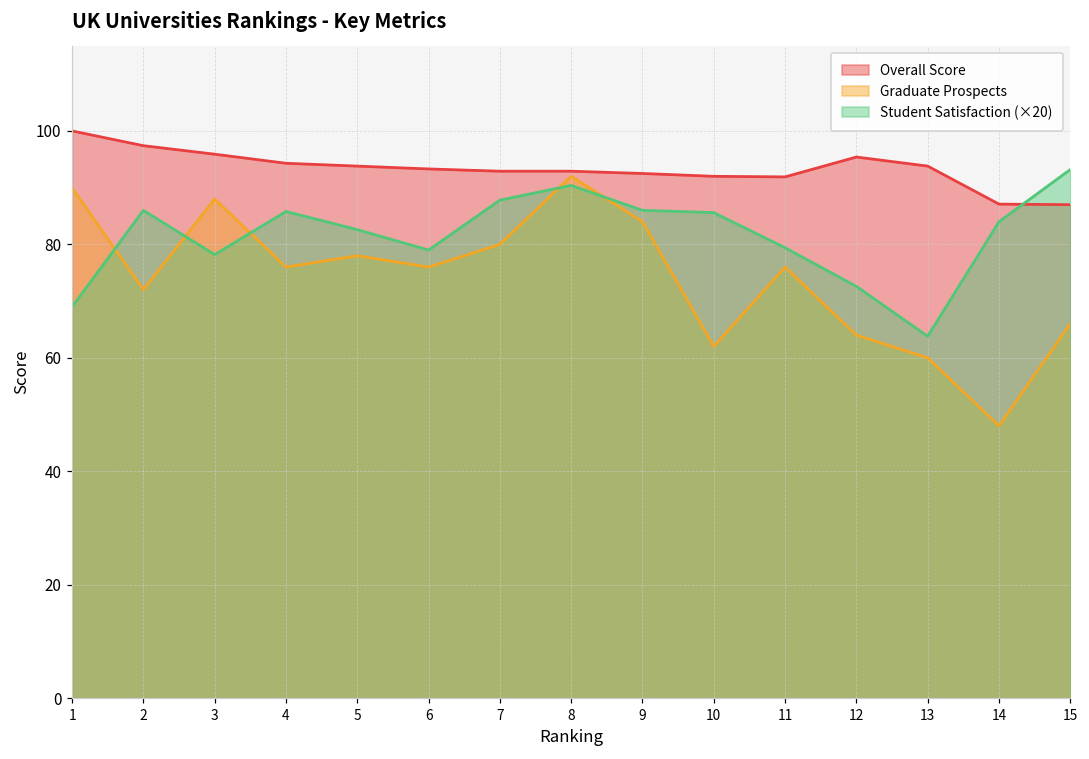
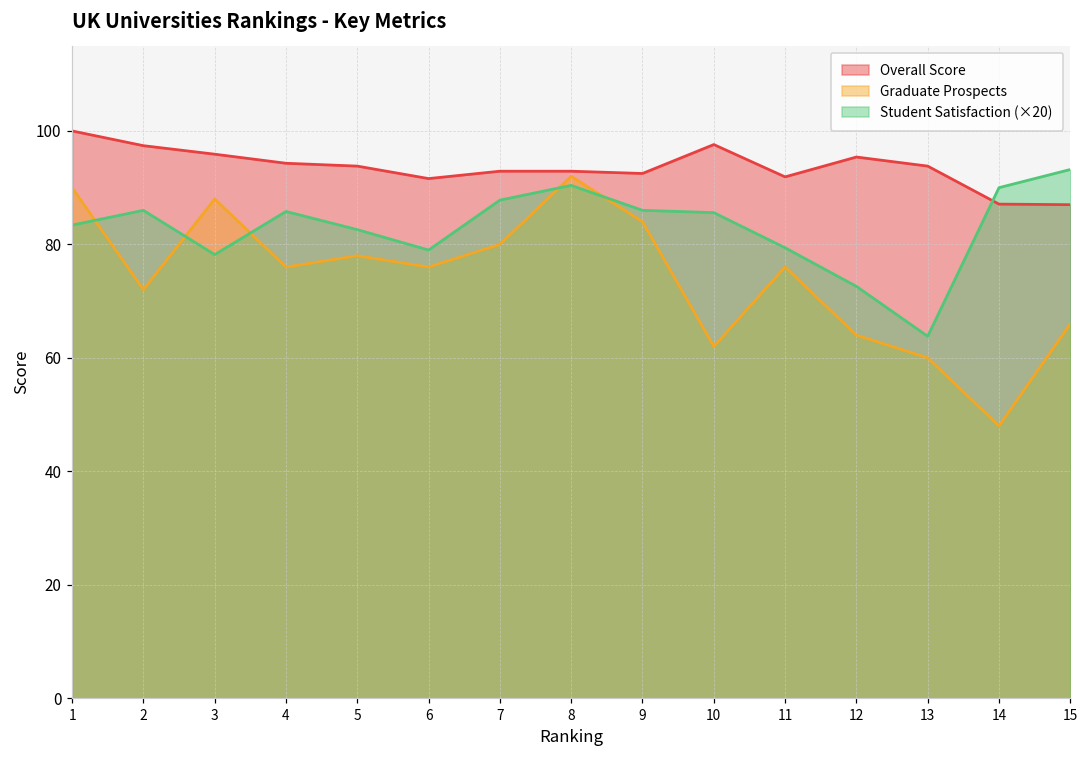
  {
    "Overall Score": {
      "1": 100,
      "2": 97,
      "3": 96,
      "4": 94,
      "5": 94,
-     "6": 93,
+     "6": 92,
      "7": 93,
      "8": 93,
      "9": 93,
-     "10": 92,
+     "10": 98,
      "11": 92,
      "12": 95,
      "13": 94,
      "14": 87,
      "15": 87
    },
    "Graduate Prospects": {
      "1": 90,
      "2": 72,
      "3": 88,
      "4": 76,
      "5": 78,
      "6": 76,
      "7": 80,
      "8": 92,
      "9": 84,
      "10": 62,
      "11": 76,
      "12": 64,
      "13": 60,
      "14": 48,
      "15": 66
    },
    "Student Satisfaction (×20)": {
-     "1": 69,
+     "1": 83,
      "2": 86,
      "3": 78,
      "4": 86,
      "5": 83,
      "6": 79,
      "7": 88,
      "8": 90,
      "9": 86,
      "10": 86,
      "11": 79,
      "12": 73,
      "13": 64,
-     "14": 84,
+     "14": 90,
      "15": 93
    }
  }
